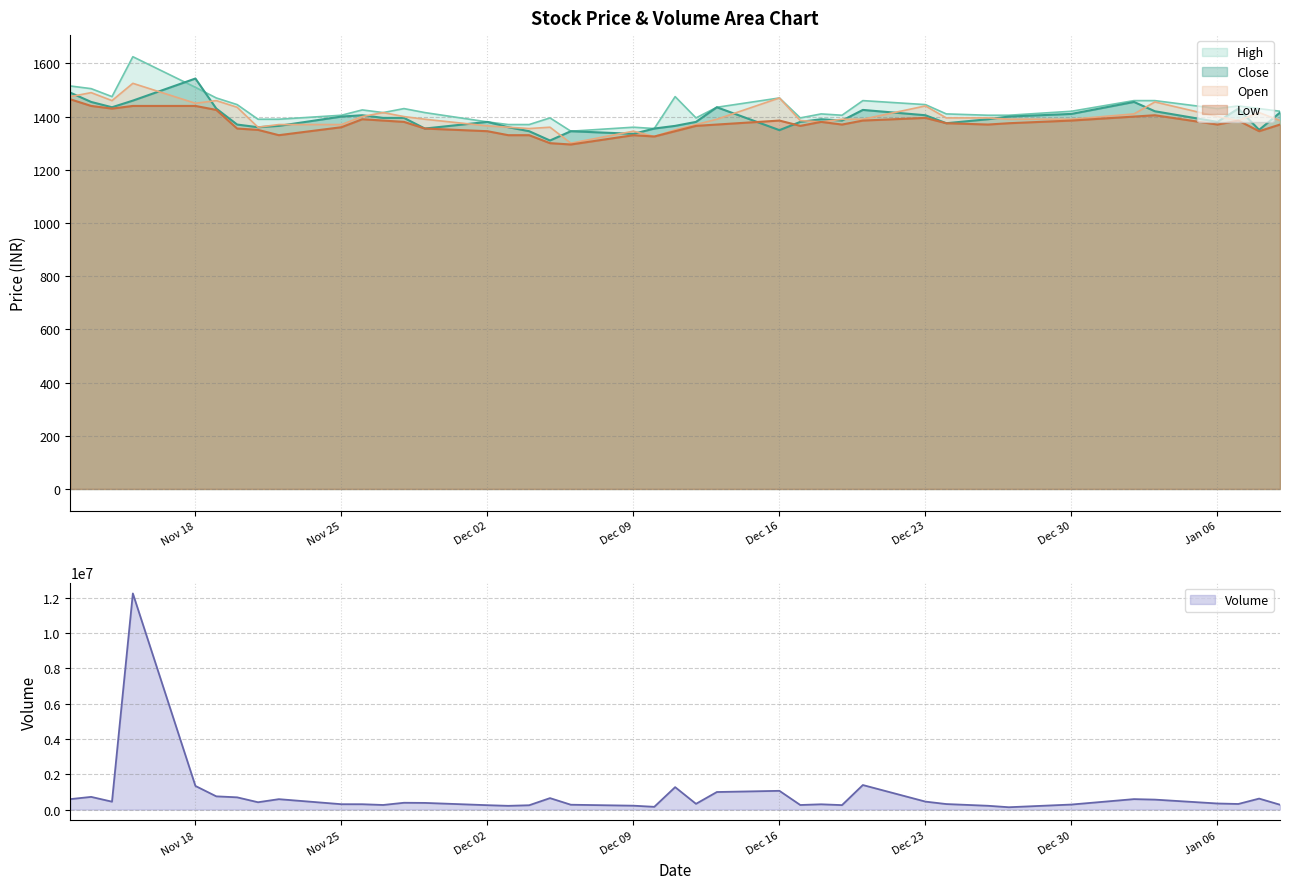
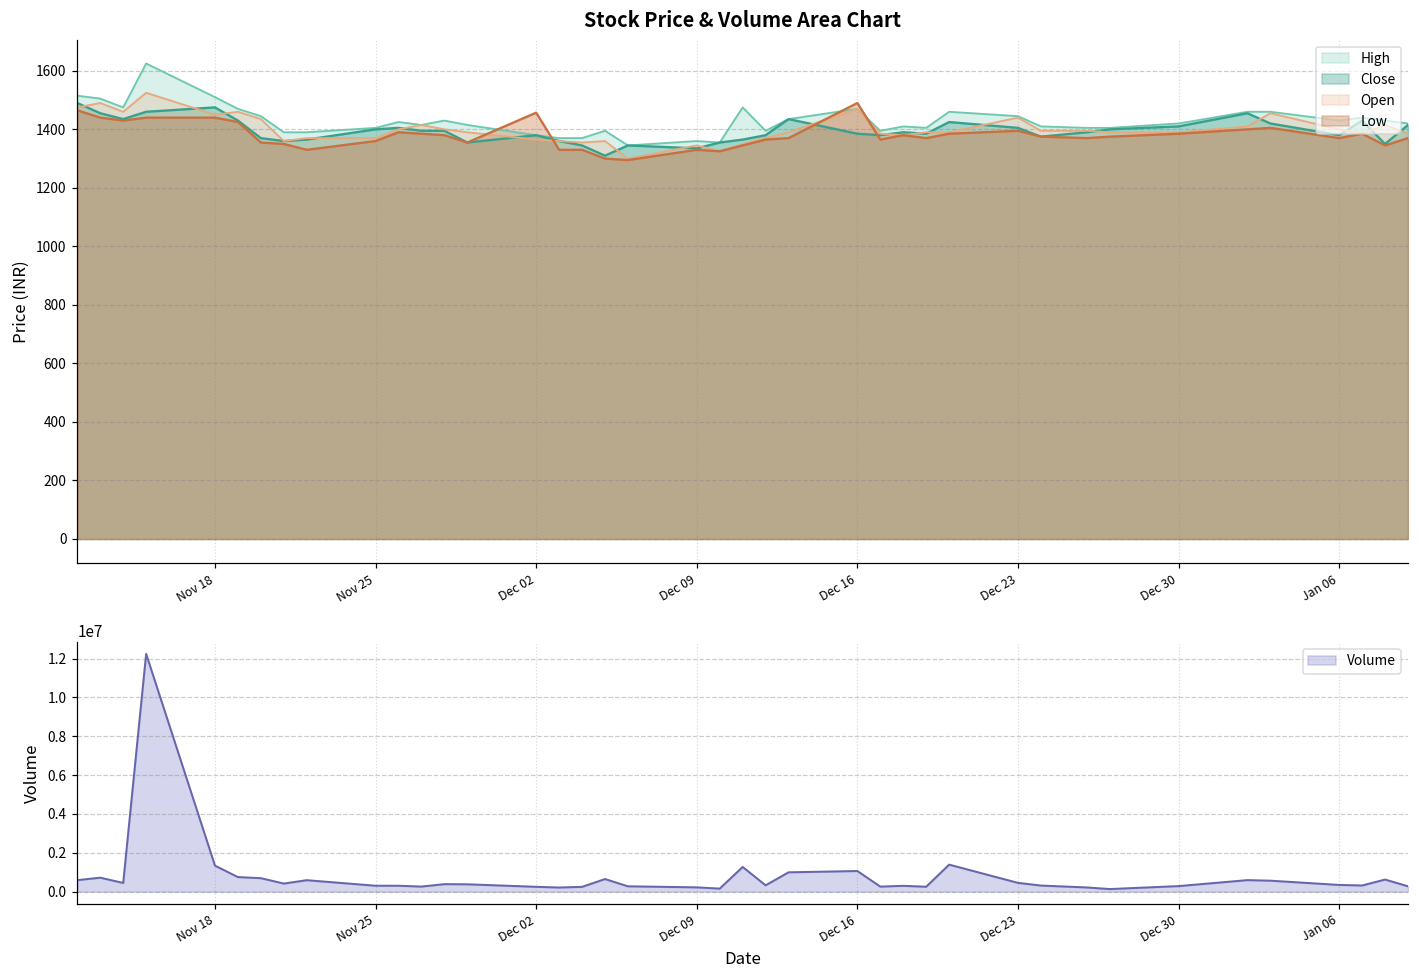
  {
    "Stock Price & Volume Area Chart": {
      "Close": {
-       "Nov 18": 1540,
-       "Dec 16": 1350,
+       "Nov 18": 1480,
+       "Dec 16": 1390,
        "Dec 23": 1410,
        "Dec 30": 1410
      },
      "Low": {
        "Nov 18": 1440,
        "Nov 25": 1360,
-       "Dec 02": 1350,
-       "Dec 16": 1390,
+       "Dec 02": 1460,
+       "Dec 16": 1490,
        "Dec 23": 1400,
        "Jan 06": 1370
      }
    }
  }
